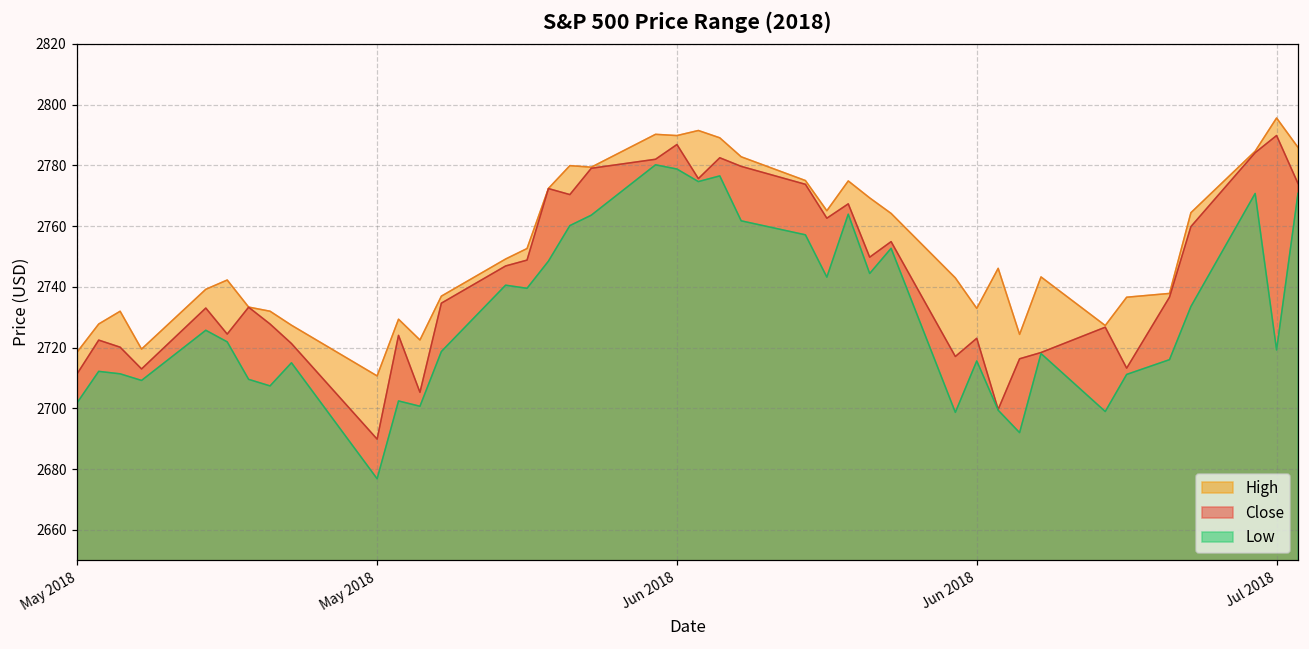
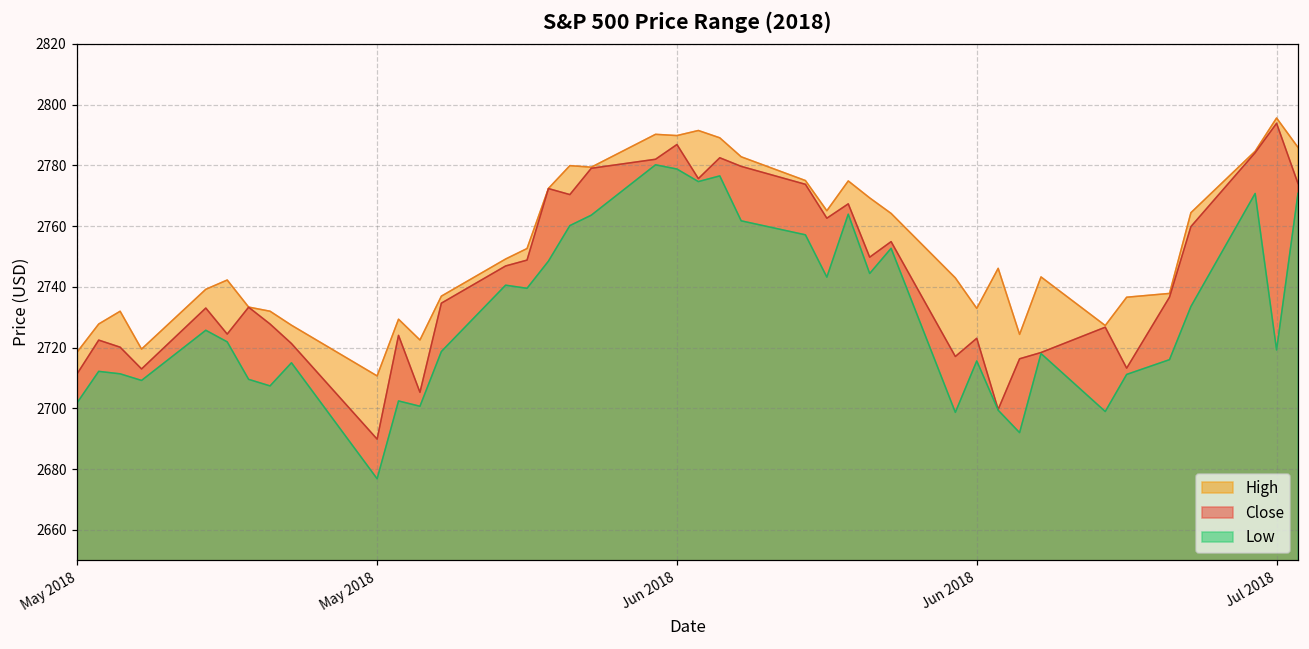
  {
    "High": {
      "Jul 2018": 2796
    },
    "Close": {
-     "Jul 2018": 2790
+     "Jul 2018": 2794
    },
    "Low": {
      "Jul 2018": 2719
    }
  }
